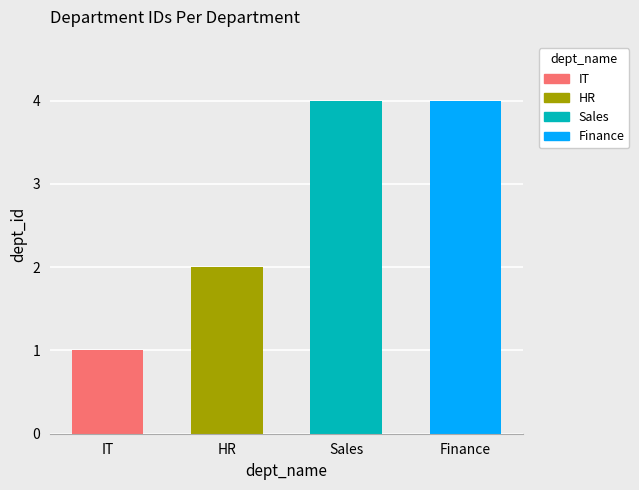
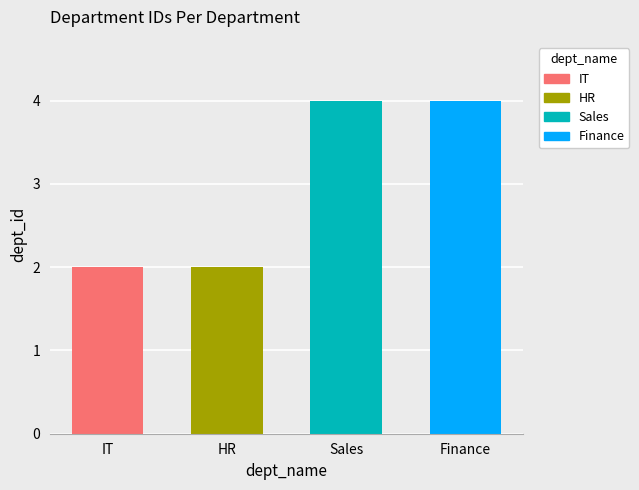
  {
-   "IT": 1,
+   "IT": 2,
    "HR": 2,
    "Sales": 4,
    "Finance": 4
  }
